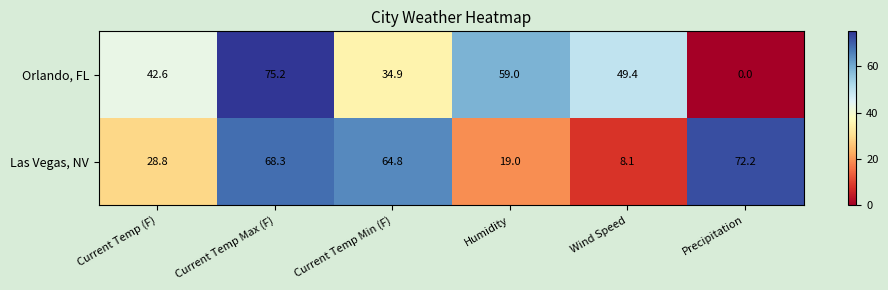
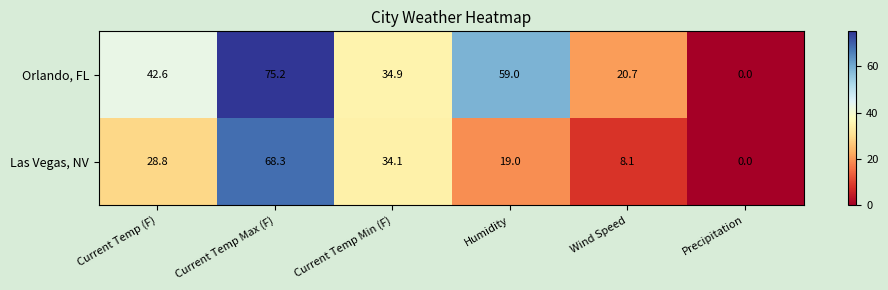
  {
    "Orlando, FL": {
      "Current Temp (F)": 42.6,
      "Current Temp Max (F)": 75.2,
      "Current Temp Min (F)": 34.9,
      "Humidity": 59.0,
-     "Wind Speed": 49.4,
+     "Wind Speed": 20.7,
      "Precipitation": 0.0
    },
    "Las Vegas, NV": {
      "Current Temp (F)": 28.8,
      "Current Temp Max (F)": 68.3,
-     "Current Temp Min (F)": 64.8,
+     "Current Temp Min (F)": 34.1,
      "Humidity": 19.0,
      "Wind Speed": 8.1,
-     "Precipitation": 72.2
+     "Precipitation": 0.0
    }
  }
